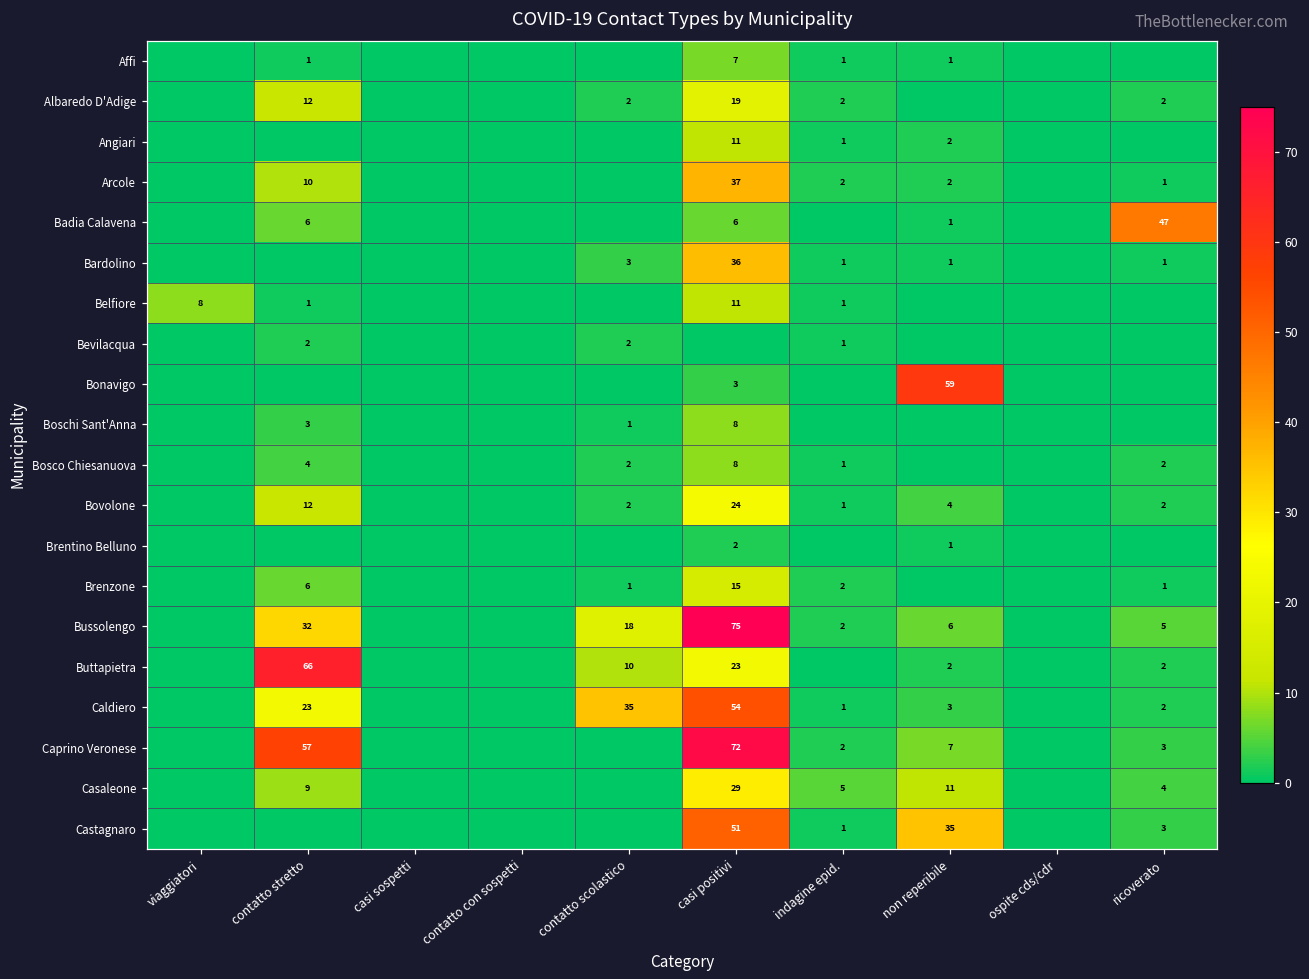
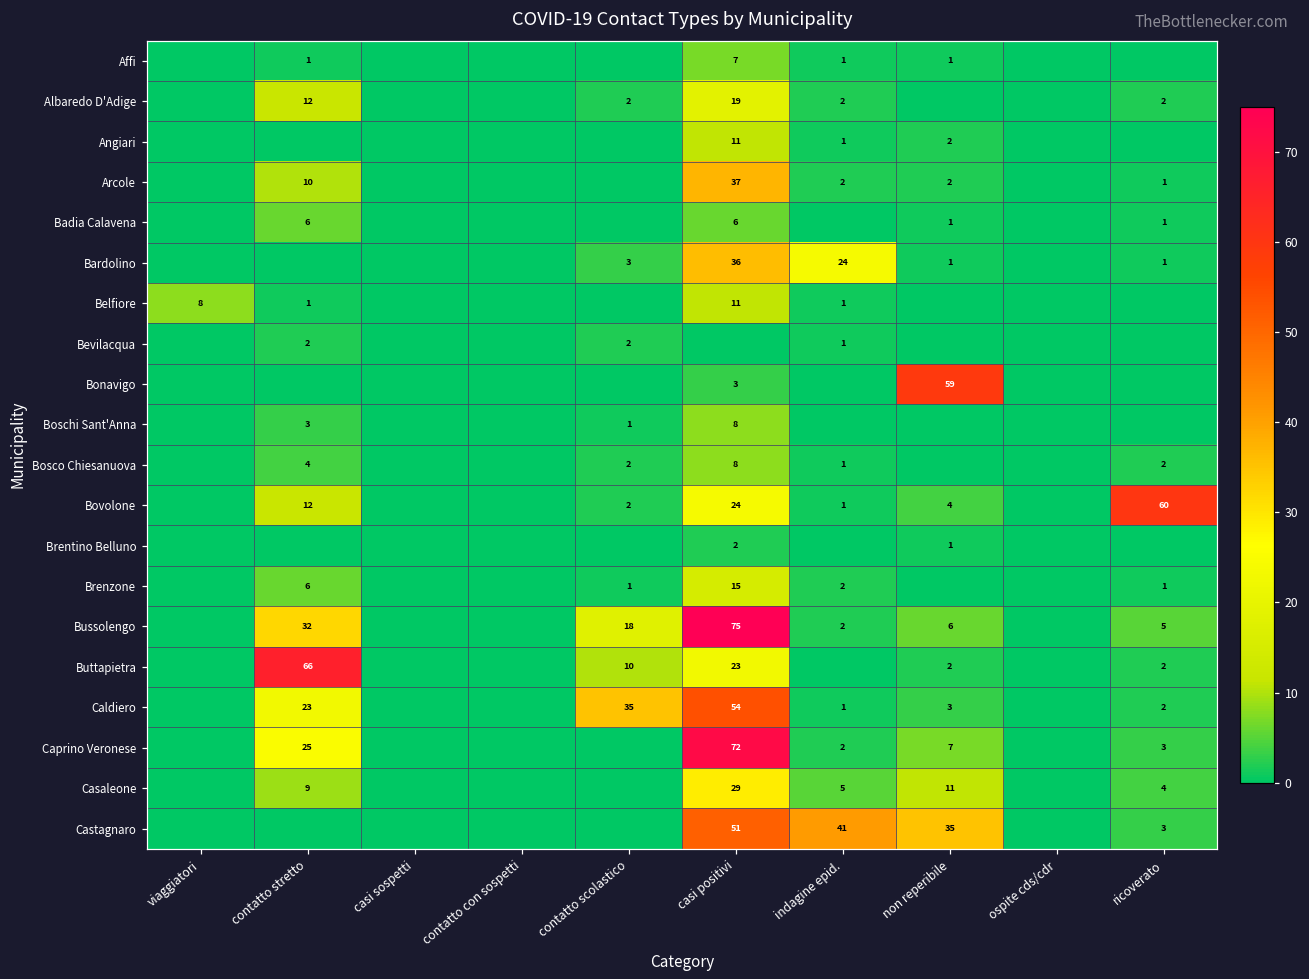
  {
    "Affi": {
      "contatto stretto": 1,
      "casi positivi": 7,
      "indagine epid.": 1,
      "non reperibile": 1
    },
    "Albaredo D'Adige": {
      "contatto stretto": 12,
      "contatto scolastico": 2,
      "casi positivi": 19,
      "indagine epid.": 2,
      "ricoverato": 2
    },
    "Angiari": {
      "casi positivi": 11,
      "indagine epid.": 1,
      "non reperibile": 2
    },
    "Arcole": {
      "contatto stretto": 10,
      "casi positivi": 37,
      "indagine epid.": 2,
      "non reperibile": 2,
      "ricoverato": 1
    },
    "Badia Calavena": {
      "contatto stretto": 6,
      "casi positivi": 6,
      "non reperibile": 1,
-     "ricoverato": 47
+     "ricoverato": 1
    },
    "Bardolino": {
      "contatto scolastico": 3,
      "casi positivi": 36,
-     "indagine epid.": 1,
+     "indagine epid.": 24,
      "non reperibile": 1,
      "ricoverato": 1
    },
    "Belfiore": {
      "viaggiatori": 8,
      "contatto stretto": 1,
      "casi positivi": 11,
      "indagine epid.": 1
    },
    "Bevilacqua": {
      "contatto stretto": 2,
      "contatto scolastico": 2,
      "indagine epid.": 1
    },
    "Bonavigo": {
      "casi positivi": 3,
      "non reperibile": 59
    },
    "Boschi Sant'Anna": {
      "contatto stretto": 3,
      "contatto scolastico": 1,
      "casi positivi": 8
    },
    "Bosco Chiesanuova": {
      "contatto stretto": 4,
      "contatto scolastico": 2,
      "casi positivi": 8,
      "indagine epid.": 1,
      "ricoverato": 2
    },
    "Bovolone": {
      "contatto stretto": 12,
      "contatto scolastico": 2,
      "casi positivi": 24,
      "indagine epid.": 1,
      "non reperibile": 4,
-     "ricoverato": 2
+     "ricoverato": 60
    },
    "Brentino Belluno": {
      "casi positivi": 2,
      "non reperibile": 1
    },
    "Brenzone": {
      "contatto stretto": 6,
      "contatto scolastico": 1,
      "casi positivi": 15,
      "indagine epid.": 2,
      "ricoverato": 1
    },
    "Bussolengo": {
      "contatto stretto": 32,
      "contatto scolastico": 18,
      "casi positivi": 75,
      "indagine epid.": 2,
      "non reperibile": 6,
      "ricoverato": 5
    },
    "Buttapietra": {
      "contatto stretto": 66,
      "contatto scolastico": 10,
      "casi positivi": 23,
      "non reperibile": 2,
      "ricoverato": 2
    },
    "Caldiero": {
      "contatto stretto": 23,
      "contatto scolastico": 35,
      "casi positivi": 54,
      "indagine epid.": 1,
      "non reperibile": 3,
      "ricoverato": 2
    },
    "Caprino Veronese": {
-     "contatto stretto": 57,
+     "contatto stretto": 25,
      "casi positivi": 72,
      "indagine epid.": 2,
      "non reperibile": 7,
      "ricoverato": 3
    },
    "Casaleone": {
      "contatto stretto": 9,
      "casi positivi": 29,
      "indagine epid.": 5,
      "non reperibile": 11,
      "ricoverato": 4
    },
    "Castagnaro": {
      "casi positivi": 51,
-     "indagine epid.": 1,
+     "indagine epid.": 41,
      "non reperibile": 35,
      "ricoverato": 3
    }
  }
